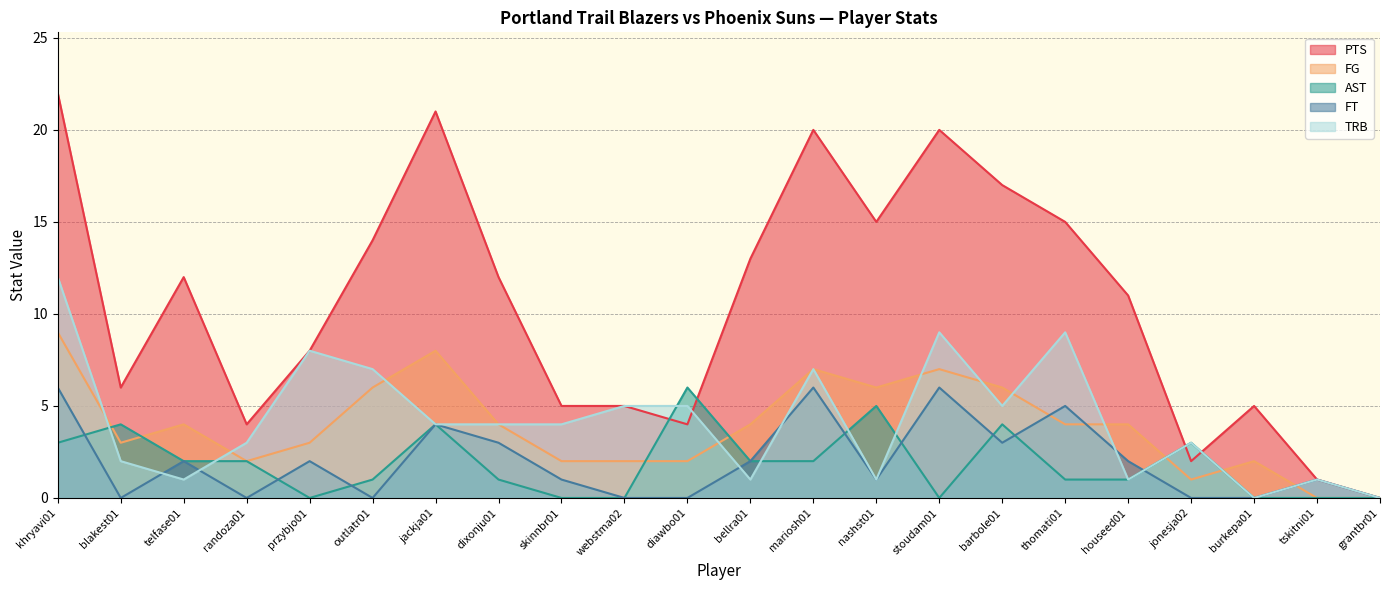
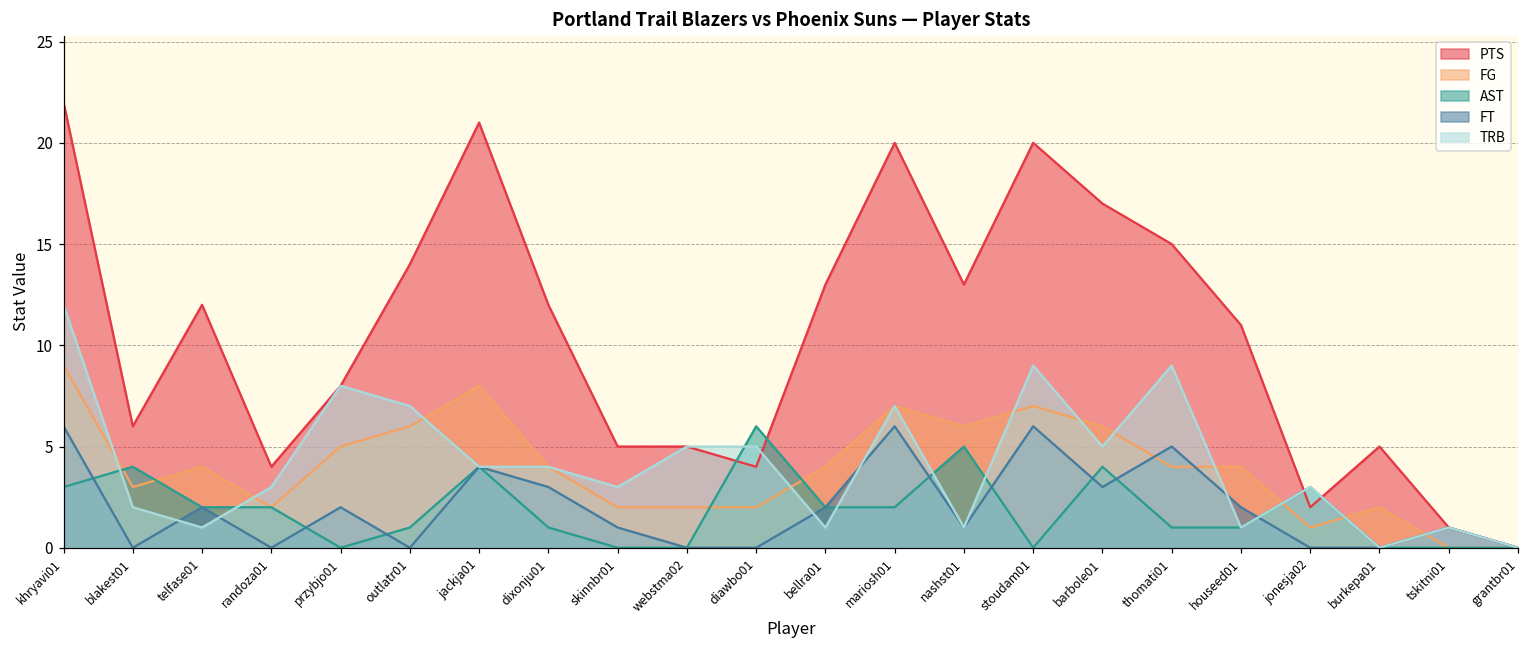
  {
    "PTS": {
      "khryavi01": 22,
      "blakest01": 6,
      "telfase01": 12,
      "randoza01": 4,
      "outlatr01": 14,
      "jackja01": 21,
      "dixonju01": 12,
      "skinnbr01": 5,
      "diawbo01": 4,
      "bellra01": 13,
      "mariosh01": 20,
-     "nashst01": 15,
+     "nashst01": 13,
      "stoudam01": 20,
      "barbole01": 17,
      "thomati01": 15,
      "houseed01": 11,
      "jonesja02": 2,
      "burkepa01": 5
    },
    "FG": {
      "khryavi01": 9,
      "blakest01": 3,
      "telfase01": 4,
-     "przybjo01": 3,
+     "przybjo01": 5,
      "outlatr01": 6,
      "jackja01": 8,
      "skinnbr01": 2,
      "webstma02": 2,
      "diawbo01": 2,
      "bellra01": 4,
      "nashst01": 6,
      "stoudam01": 7,
      "barbole01": 6,
      "thomati01": 4,
      "houseed01": 4,
      "jonesja02": 1,
      "burkepa01": 2
    },
    "TRB": {
      "khryavi01": 12,
      "blakest01": 2,
      "telfase01": 1,
      "randoza01": 3,
      "outlatr01": 7,
-     "skinnbr01": 4,
+     "skinnbr01": 3,
      "diawbo01": 5,
      "bellra01": 1,
      "stoudam01": 9,
      "barbole01": 5,
      "thomati01": 9
    }
  }
